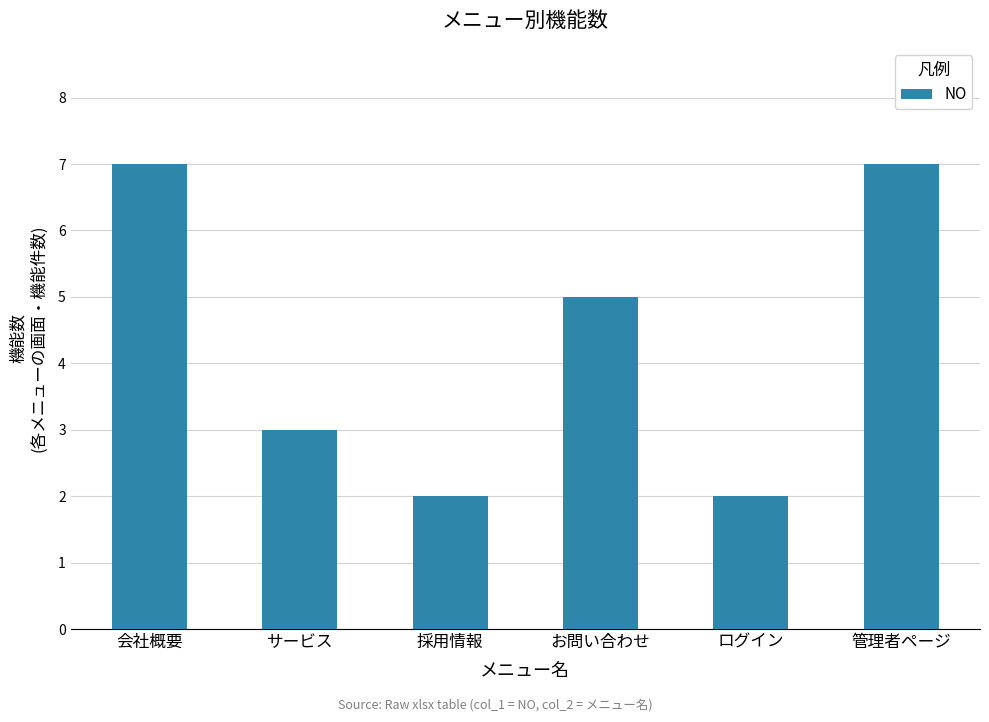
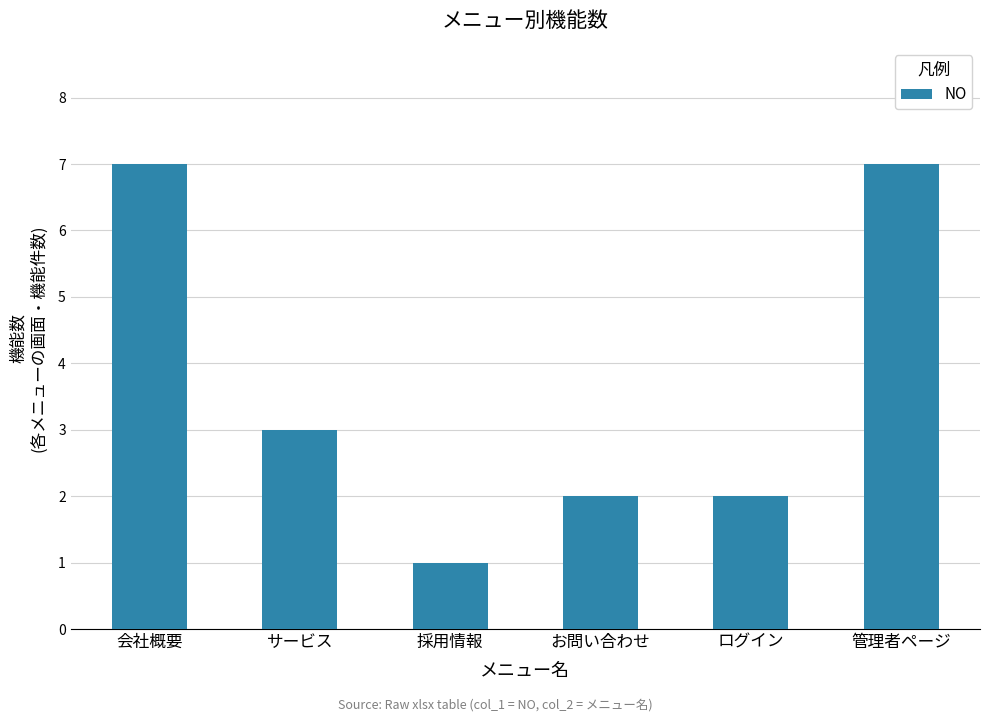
  {
    "会社概要": 7,
    "サービス": 3,
-   "採用情報": 2,
-   "お問い合わせ": 5,
+   "採用情報": 1,
+   "お問い合わせ": 2,
    "ログイン": 2,
    "管理者ページ": 7
  }
